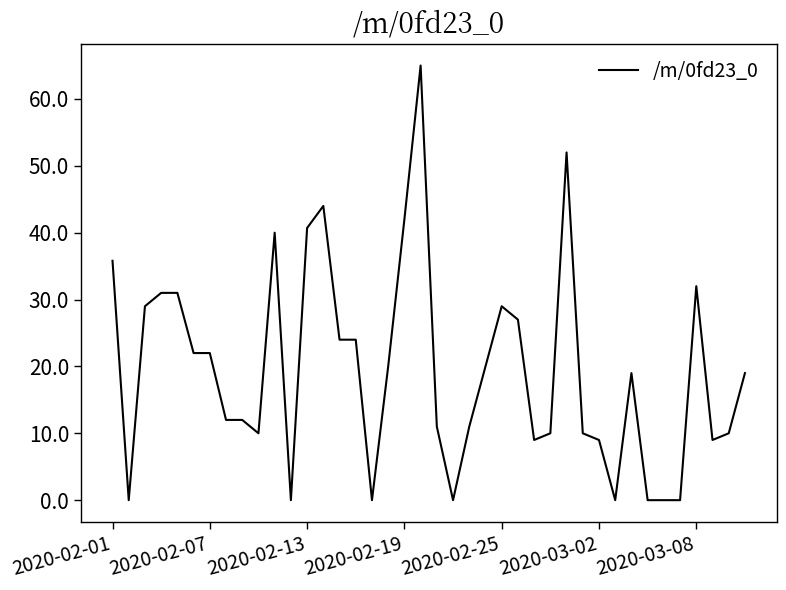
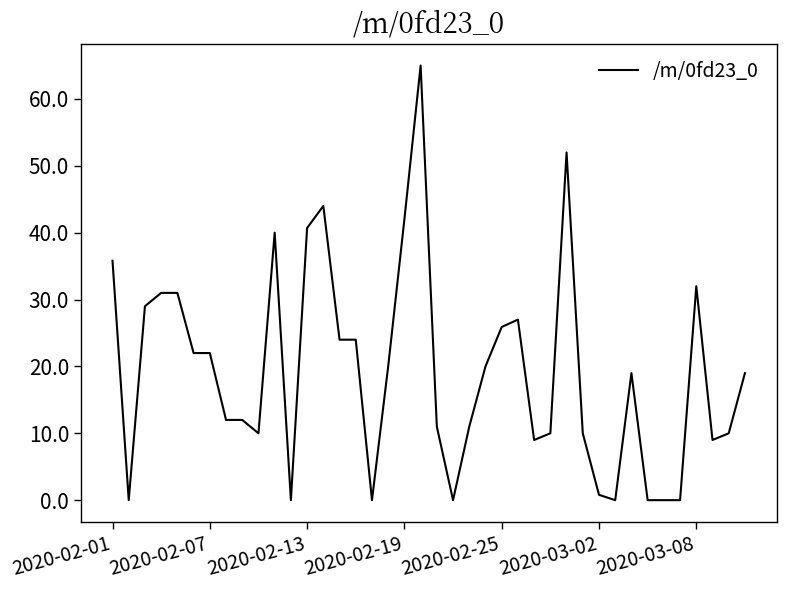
  {
    "2020-02-01": 36,
    "2020-02-07": 22,
    "2020-02-13": 41,
    "2020-02-19": 42,
-   "2020-02-25": 29,
-   "2020-03-02": 9,
+   "2020-02-25": 26,
+   "2020-03-02": 1,
    "2020-03-08": 32
  }
